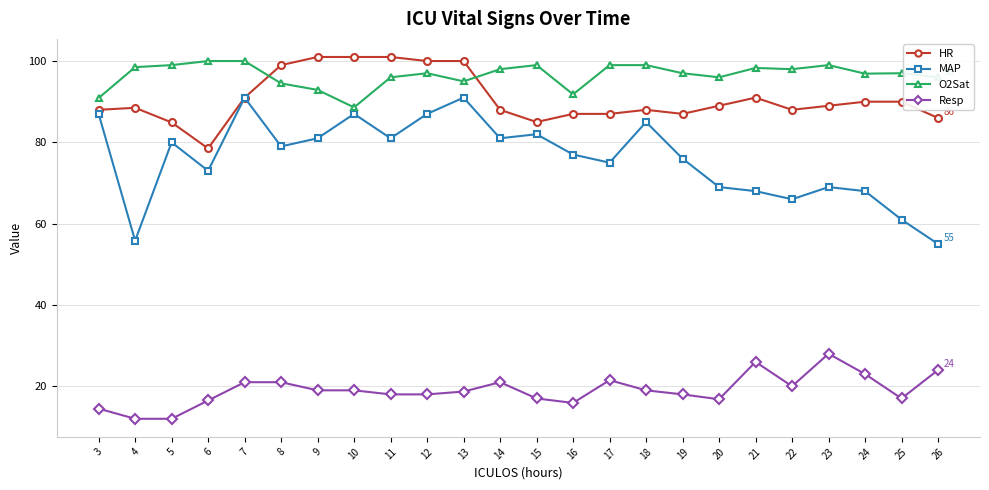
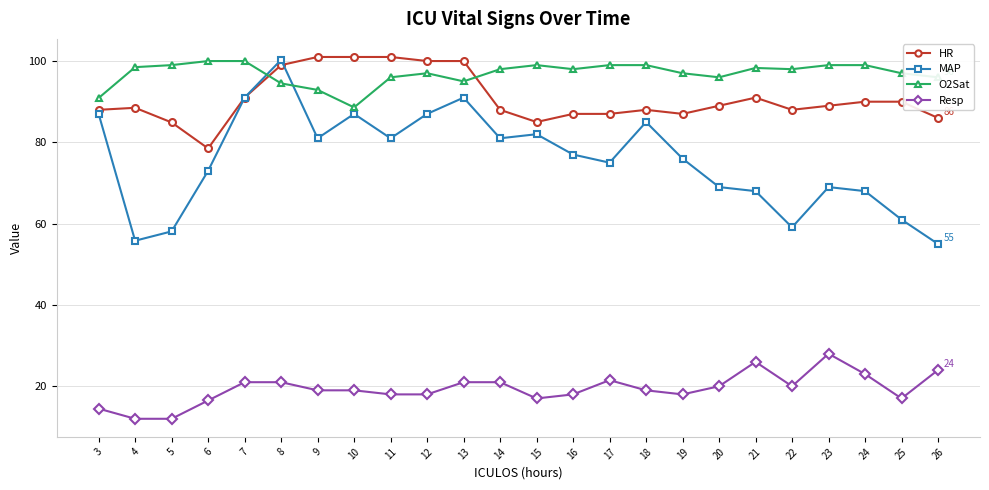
  {
    "HR": {
      "3": 88,
      "4": 89,
      "5": 85,
      "6": 79,
      "8": 99,
      "9": 101,
      "10": 101,
      "11": 101,
      "12": 100,
      "13": 100,
      "14": 88,
      "15": 85,
      "16": 87,
      "17": 87,
      "18": 88,
      "19": 87,
      "20": 89,
      "21": 91,
      "22": 88,
      "23": 89,
      "24": 90,
      "25": 90
    },
    "MAP": {
      "3": 87,
      "4": 56,
-     "5": 80,
+     "5": 58,
      "6": 73,
-     "8": 79,
+     "8": 100,
      "9": 81,
      "10": 87,
      "11": 81,
      "12": 87,
      "13": 91,
      "14": 81,
      "15": 82,
      "16": 77,
      "17": 75,
      "18": 85,
      "19": 76,
      "20": 69,
      "21": 68,
-     "22": 66,
+     "22": 59,
      "23": 69,
      "24": 68,
      "25": 61
    },
    "O2Sat": {
      "3": 91,
      "4": 99,
      "5": 99,
      "6": 100,
      "7": 100,
      "8": 95,
      "9": 93,
      "10": 89,
      "11": 96,
      "12": 97,
      "13": 95,
      "14": 98,
      "15": 99,
-     "16": 92,
+     "16": 98,
      "17": 99,
      "18": 99,
      "19": 97,
      "20": 96,
      "21": 98,
      "22": 98,
      "23": 99,
-     "24": 97,
+     "24": 99,
      "25": 97
    },
    "Resp": {
      "3": 15,
      "4": 12,
      "5": 12,
      "6": 17,
      "7": 21,
      "8": 21,
      "9": 19,
      "10": 19,
      "11": 18,
      "12": 18,
-     "13": 19,
+     "13": 21,
      "14": 21,
      "15": 17,
-     "16": 16,
+     "16": 18,
      "17": 22,
      "18": 19,
      "19": 18,
-     "20": 17,
+     "20": 20,
      "21": 26,
      "22": 20,
      "23": 28,
      "24": 23,
      "25": 17
    }
  }
